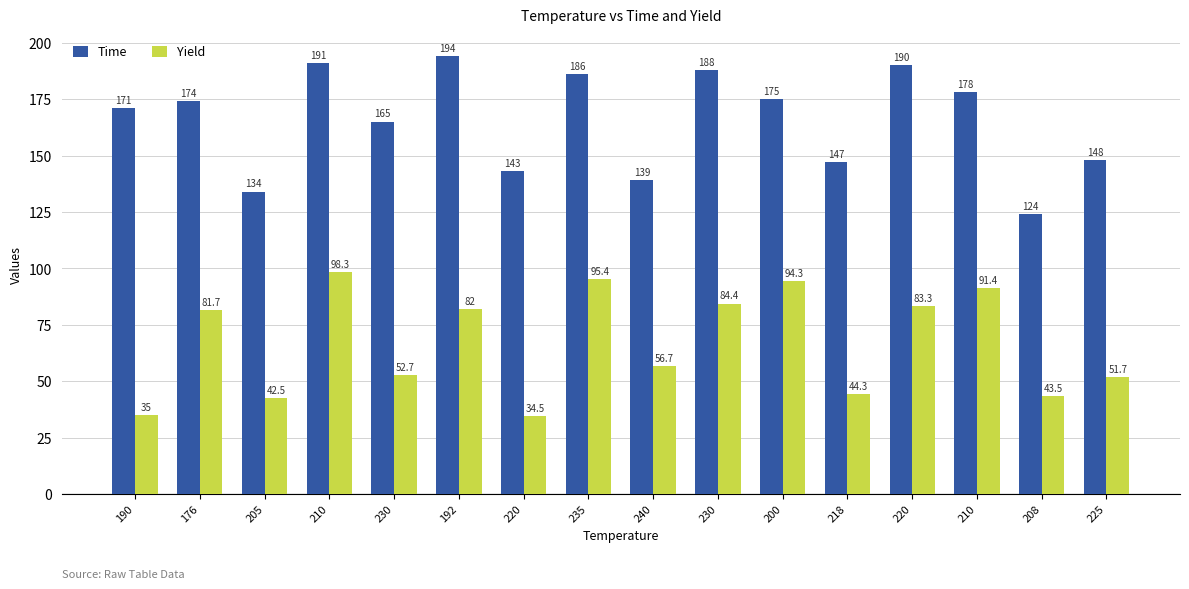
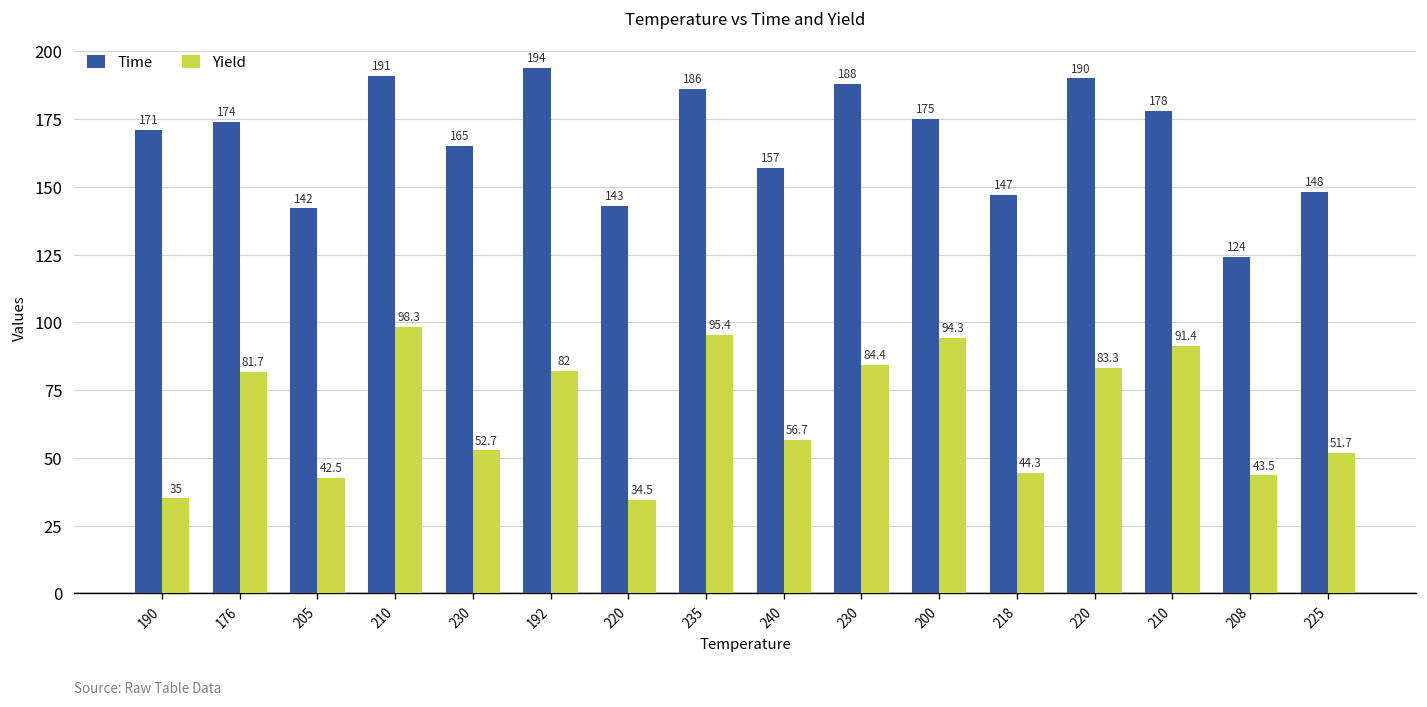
  {
    "Time": {
      "190": 171,
      "176": 174,
-     "205": 134,
+     "205": 142,
      "192": 194,
      "235": 186,
-     "240": 139,
+     "240": 157,
      "200": 175,
      "218": 147,
      "208": 124,
      "225": 148
    },
    "Yield": {
      "190": 35,
      "176": 81.7,
      "205": 42.5,
      "192": 82,
      "235": 95.4,
      "240": 56.7,
      "200": 94.3,
      "218": 44.3,
      "208": 43.5,
      "225": 51.7
    }
  }
